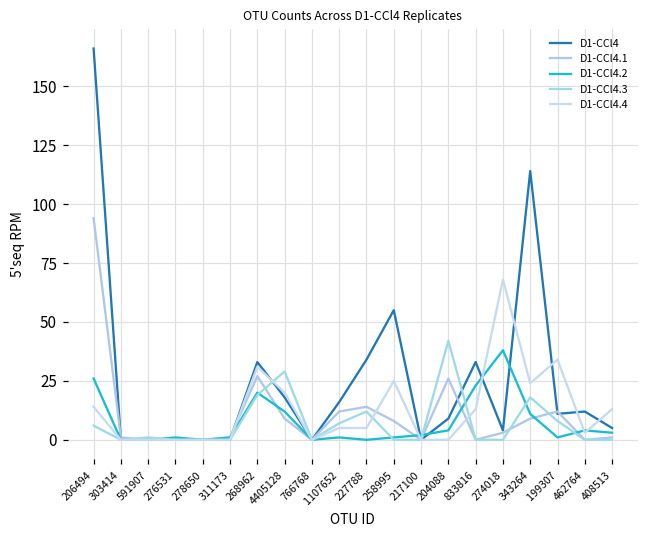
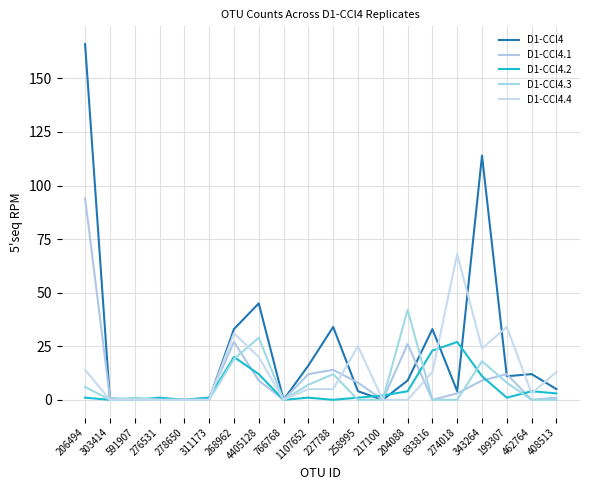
  {
    "D1-CCl4": {
      "206494": 166,
      "268962": 33,
-     "4405128": 18,
+     "4405128": 45,
      "1107652": 16,
      "227788": 34,
-     "258995": 55,
+     "258995": 4,
      "204088": 9,
      "833816": 33,
      "343264": 114,
      "462764": 12,
      "408513": 5
    },
    "D1-CCl4.2": {
-     "206494": 26,
+     "206494": 1,
      "4405128": 12,
      "1107652": 1,
      "227788": 0,
      "217100": 2,
      "204088": 4,
      "833816": 23,
-     "274018": 38,
+     "274018": 27,
      "343264": 11,
      "199307": 1,
      "408513": 3
    }
  }
